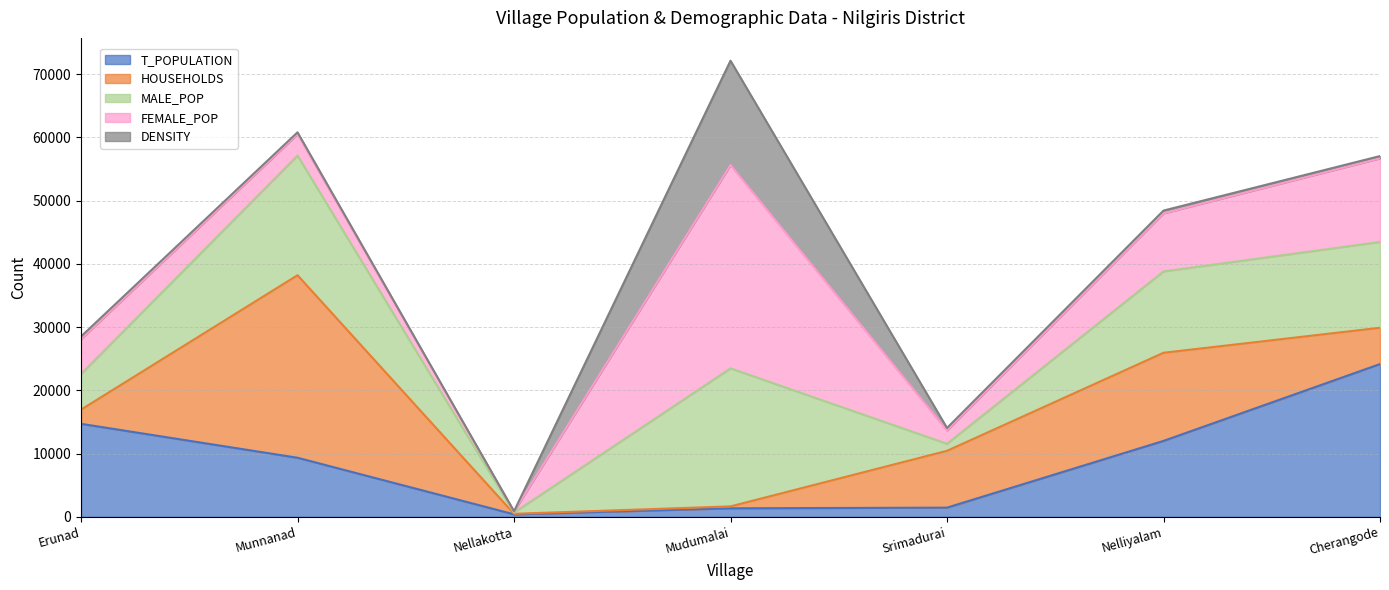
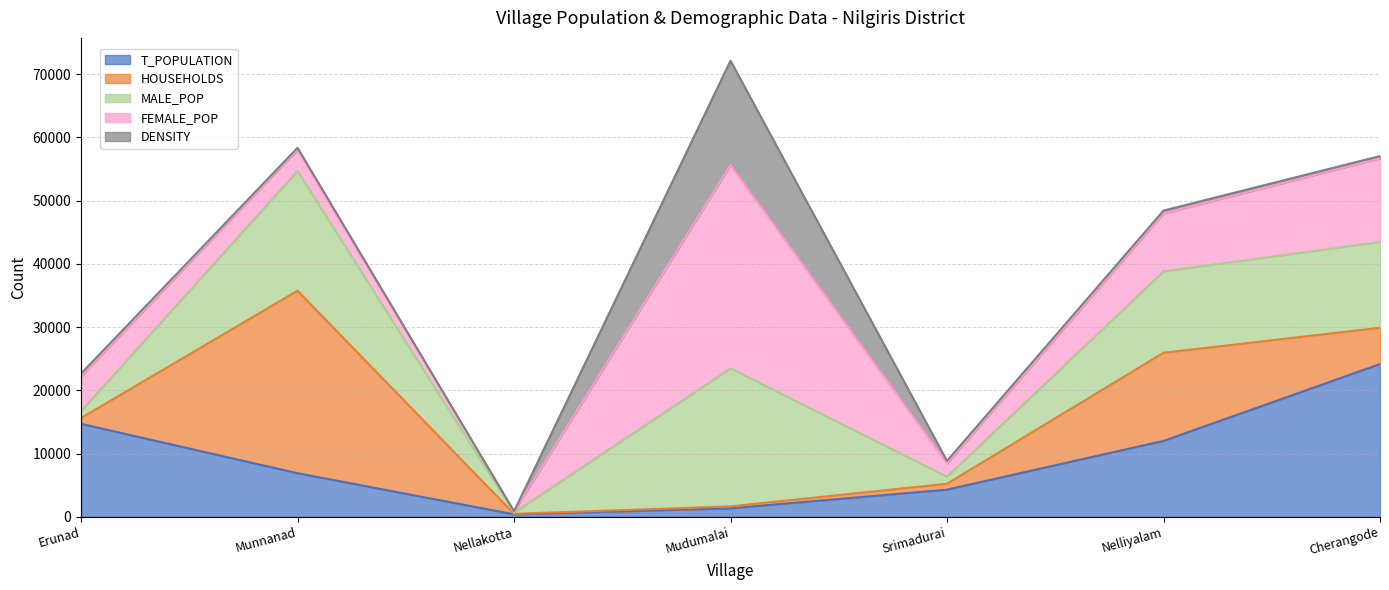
  {
    "T_POPULATION": {
      "Erunad": 15000,
-     "Munnanad": 9000,
-     "Srimadurai": 1000,
+     "Munnanad": 7000,
+     "Srimadurai": 4000,
      "Nelliyalam": 12000,
      "Cherangode": 24000
    },
    "HOUSEHOLDS": {
-     "Erunad": 2000,
+     "Erunad": 1000,
      "Munnanad": 29000,
-     "Srimadurai": 9000,
+     "Srimadurai": 1000,
      "Nelliyalam": 14000,
      "Cherangode": 6000
    },
    "MALE_POP": {
-     "Erunad": 6000,
+     "Erunad": 1000,
      "Munnanad": 19000,
      "Mudumalai": 22000,
      "Srimadurai": 1000,
      "Nelliyalam": 13000,
      "Cherangode": 14000
    },
    "FEMALE_POP": {
      "Erunad": 6000,
      "Mudumalai": 32000,
      "Nelliyalam": 9000
    },
    "DENSITY": {
      "Erunad": 0,
      "Mudumalai": 17000,
      "Nelliyalam": 0
    }
  }
